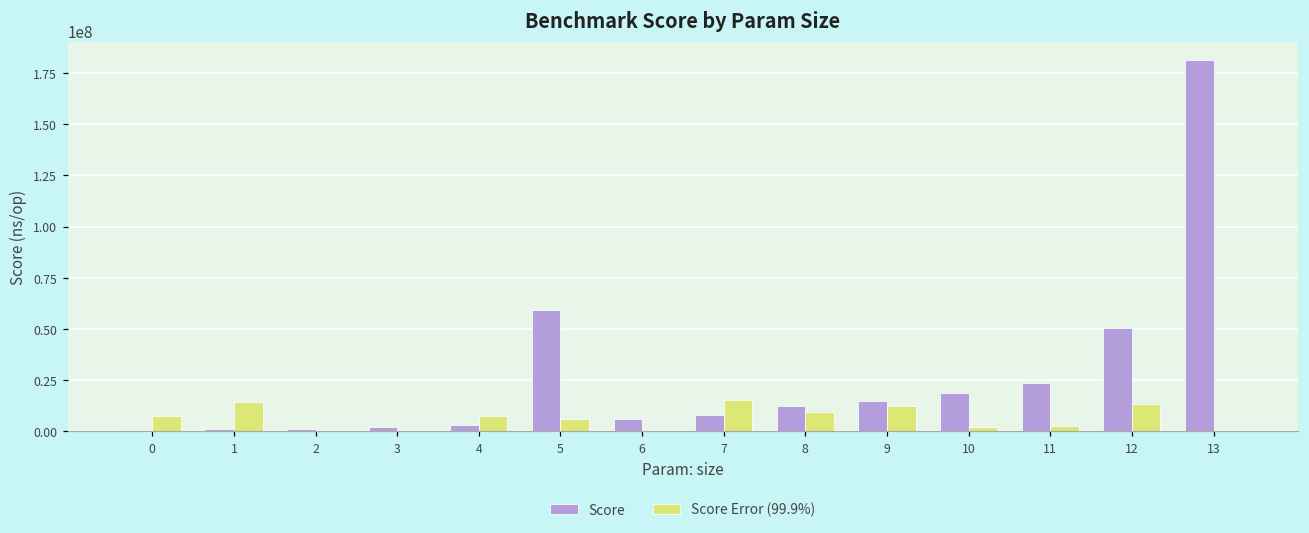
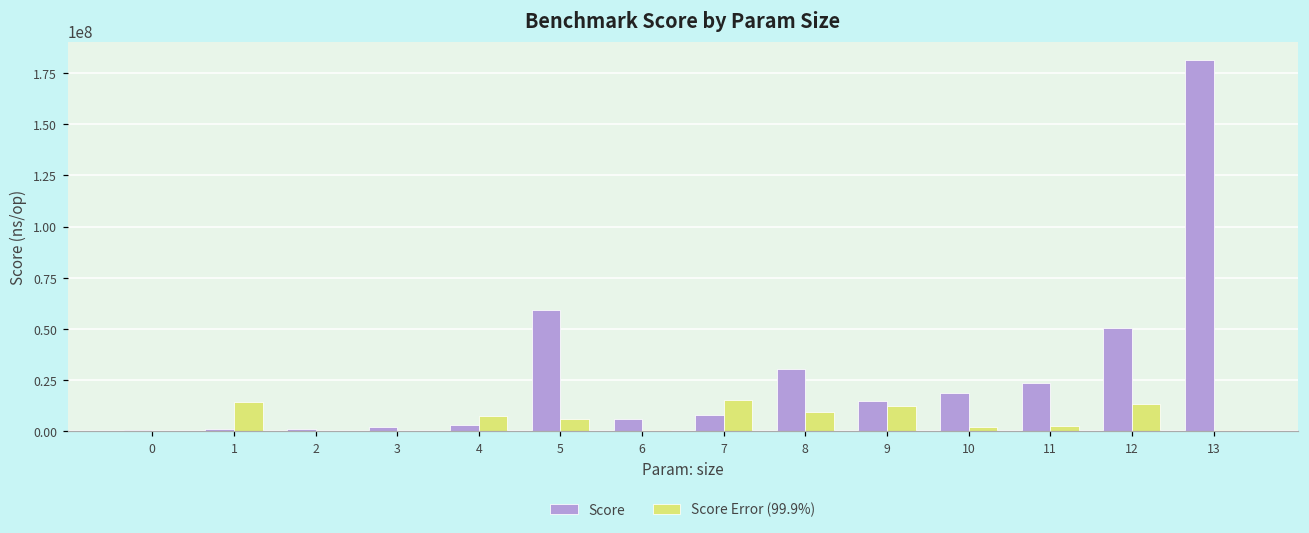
  {
    "Score": {
      "3": 2000000,
      "4": 3000000,
      "5": 59000000,
      "6": 6000000,
      "7": 8000000,
-     "8": 12000000,
+     "8": 31000000,
      "9": 15000000,
      "10": 19000000,
      "11": 24000000,
      "12": 51000000,
      "13": 181000000
    },
    "Score Error (99.9%)": {
-     "0": 8000000,
+     "0": 0,
      "1": 15000000,
      "4": 7000000,
      "5": 6000000,
      "7": 15000000,
      "8": 10000000,
      "9": 12000000,
      "10": 2000000,
      "11": 2000000,
      "12": 14000000
    }
  }
